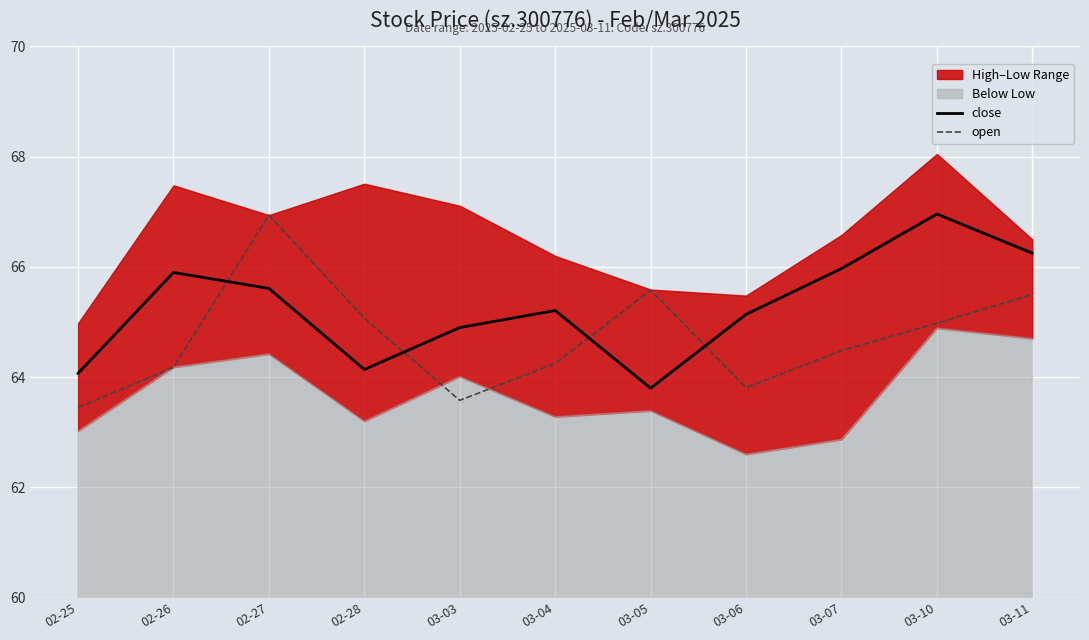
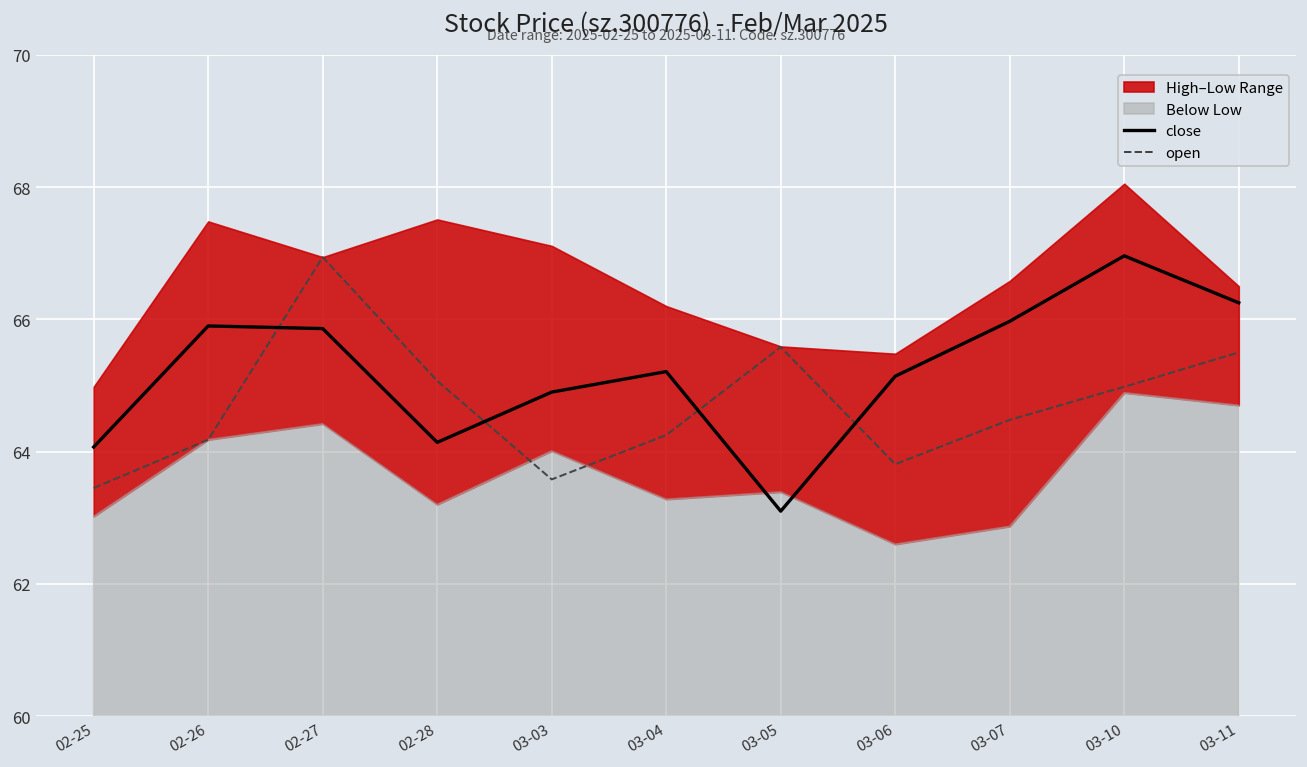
  {
    "close": {
      "02-25": 64.1,
      "02-26": 65.9,
-     "02-27": 65.6,
+     "02-27": 65.9,
      "02-28": 64.1,
      "03-03": 64.9,
      "03-04": 65.2,
-     "03-05": 63.8,
+     "03-05": 63.1,
      "03-06": 65.1,
      "03-07": 66.0,
      "03-10": 67.0,
      "03-11": 66.3
    },
    "open": {
      "02-25": 63.5,
      "02-28": 65.1,
      "03-03": 63.6,
      "03-04": 64.3,
      "03-06": 63.8,
      "03-07": 64.5,
      "03-10": 65.0,
      "03-11": 65.5
    },
    "Below Low": {
      "02-25": 63.0,
      "02-27": 64.4,
      "02-28": 63.2,
      "03-03": 64.0,
      "03-04": 63.3,
      "03-05": 63.4,
      "03-06": 62.6,
      "03-07": 62.9,
      "03-10": 64.9,
      "03-11": 64.7
    }
  }
